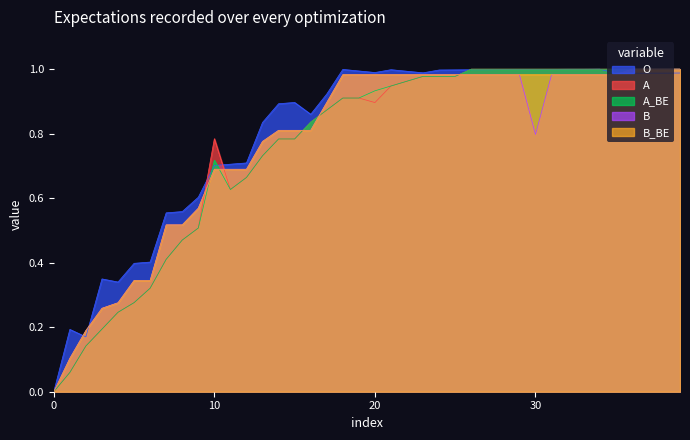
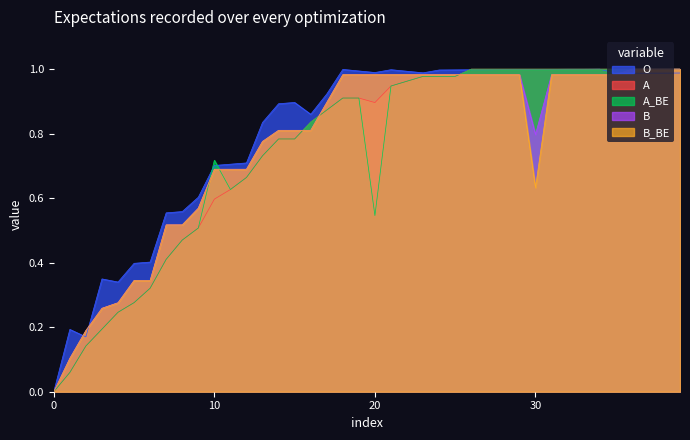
  {
    "O": {
      "10": 0.70
    },
    "A": {
-     "10": 0.78,
+     "10": 0.60,
      "20": 0.90
    },
    "A_BE": {
      "10": 0.72,
-     "20": 0.93
+     "20": 0.55
    },
    "B": {
      "30": 0.80
    },
    "B_BE": {
-     "30": 0.98
+     "30": 0.63
    }
  }
